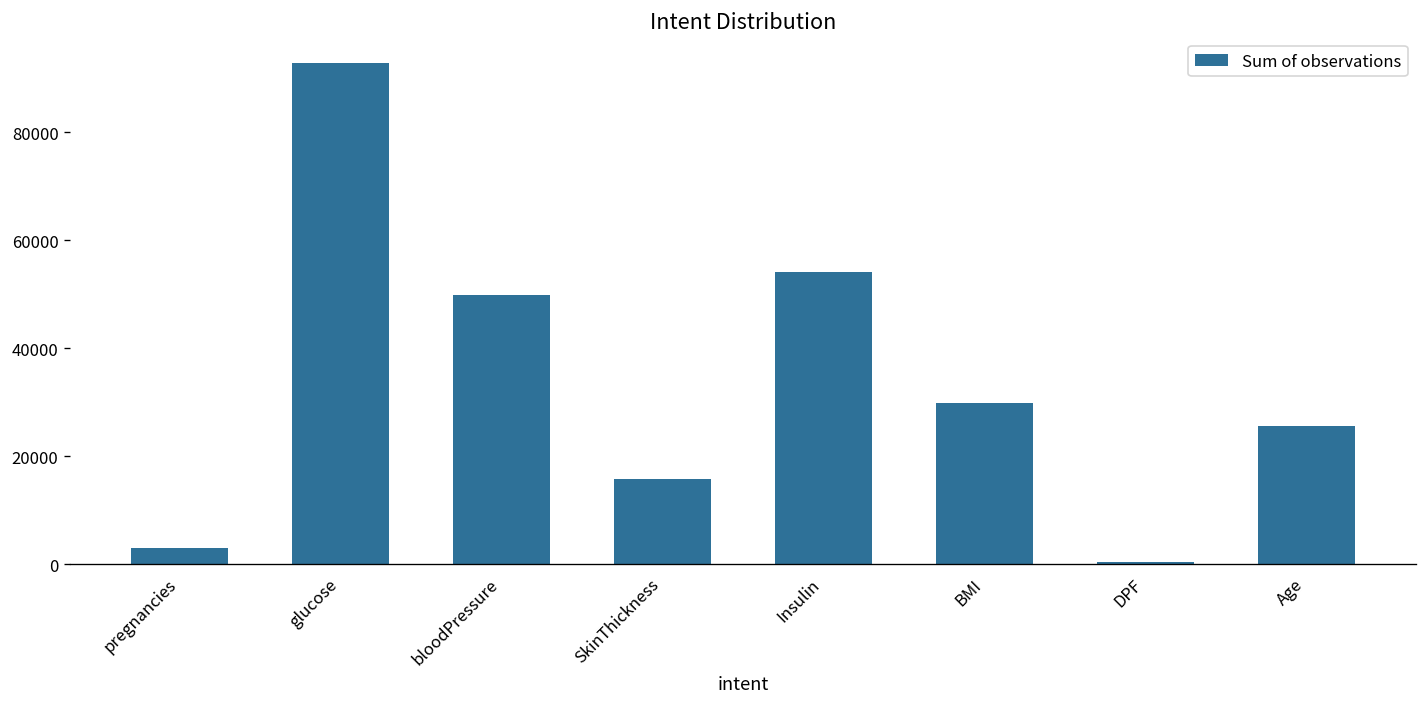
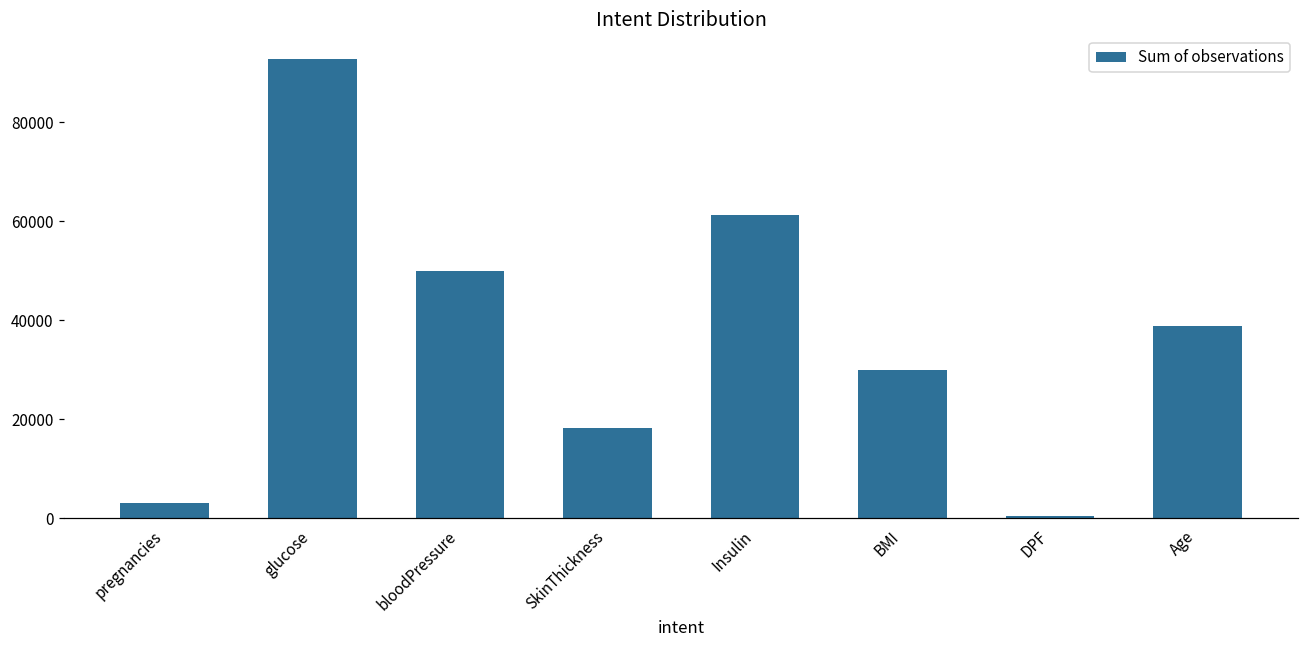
  {
    "pregnancies": 3000,
    "glucose": 93000,
    "bloodPressure": 50000,
-   "SkinThickness": 16000,
-   "Insulin": 54000,
+   "SkinThickness": 18000,
+   "Insulin": 61000,
    "BMI": 30000,
-   "Age": 26000
+   "Age": 39000
  }
